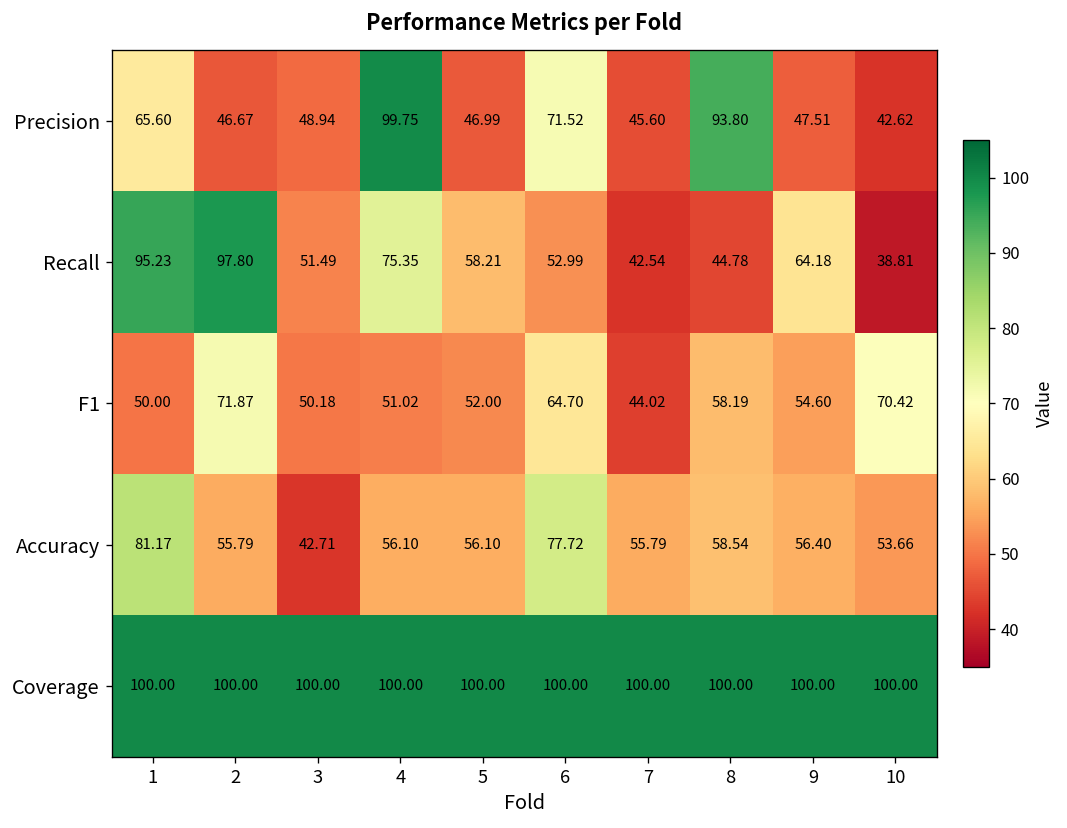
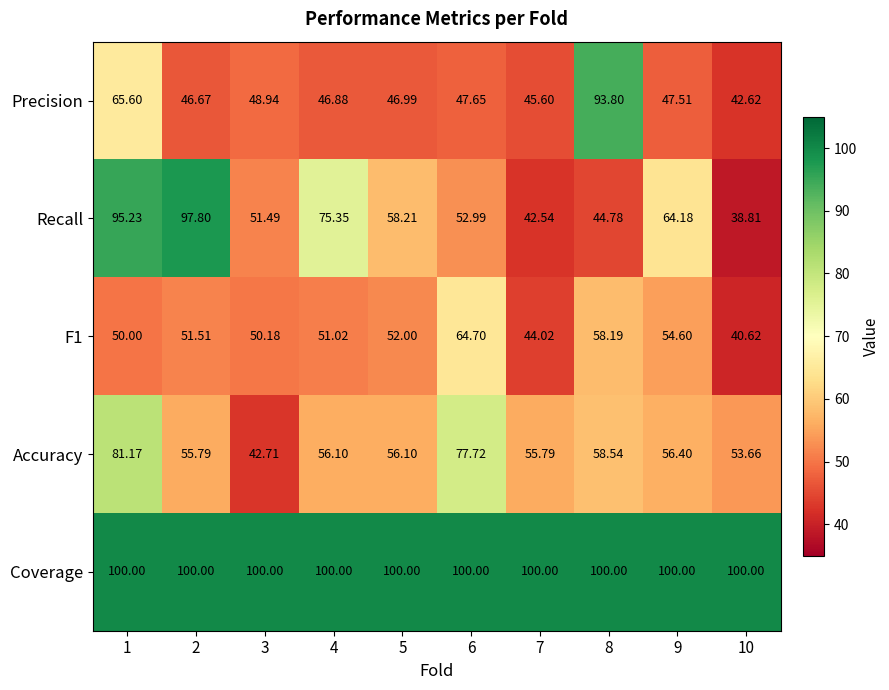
  {
    "Precision": {
      "1": 65.60,
      "2": 46.67,
      "3": 48.94,
-     "4": 99.75,
+     "4": 46.88,
      "5": 46.99,
-     "6": 71.52,
+     "6": 47.65,
      "7": 45.60,
      "8": 93.80,
      "9": 47.51,
      "10": 42.62
    },
    "Recall": {
      "1": 95.23,
      "2": 97.80,
      "3": 51.49,
      "4": 75.35,
      "5": 58.21,
      "6": 52.99,
      "7": 42.54,
      "8": 44.78,
      "9": 64.18,
      "10": 38.81
    },
    "F1": {
      "1": 50.00,
-     "2": 71.87,
+     "2": 51.51,
      "3": 50.18,
      "4": 51.02,
      "5": 52.00,
      "6": 64.70,
      "7": 44.02,
      "8": 58.19,
      "9": 54.60,
-     "10": 70.42
+     "10": 40.62
    },
    "Accuracy": {
      "1": 81.17,
      "2": 55.79,
      "3": 42.71,
      "4": 56.10,
      "5": 56.10,
      "6": 77.72,
      "7": 55.79,
      "8": 58.54,
      "9": 56.40,
      "10": 53.66
    },
    "Coverage": {
      "1": 100.00,
      "2": 100.00,
      "3": 100.00,
      "4": 100.00,
      "5": 100.00,
      "6": 100.00,
      "7": 100.00,
      "8": 100.00,
      "9": 100.00,
      "10": 100.00
    }
  }
